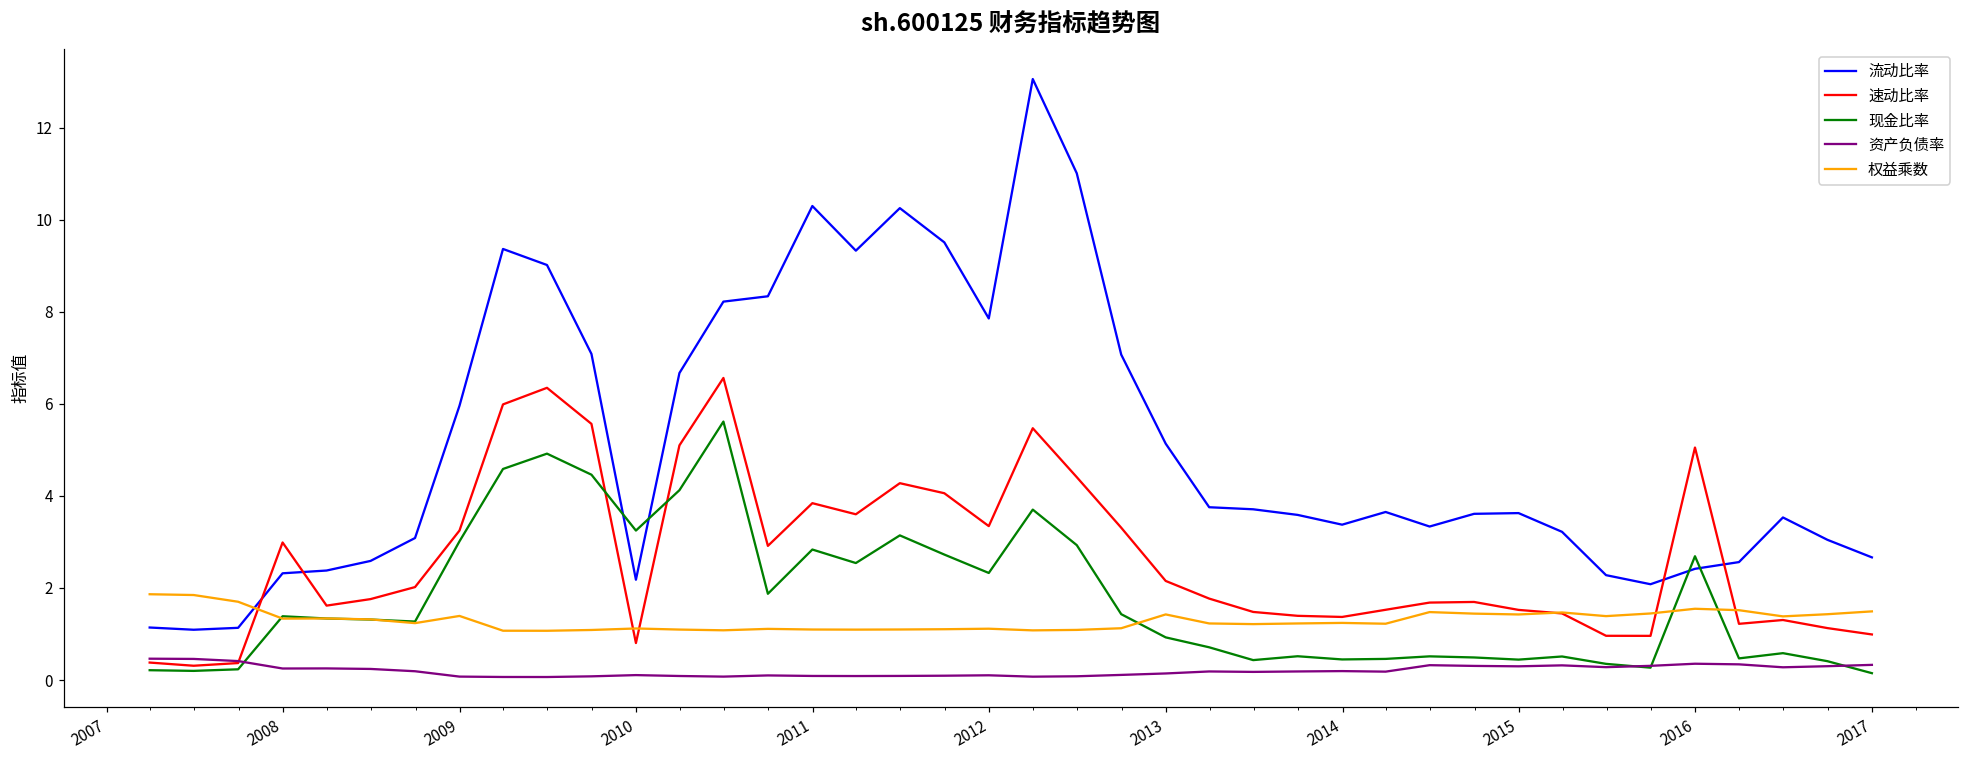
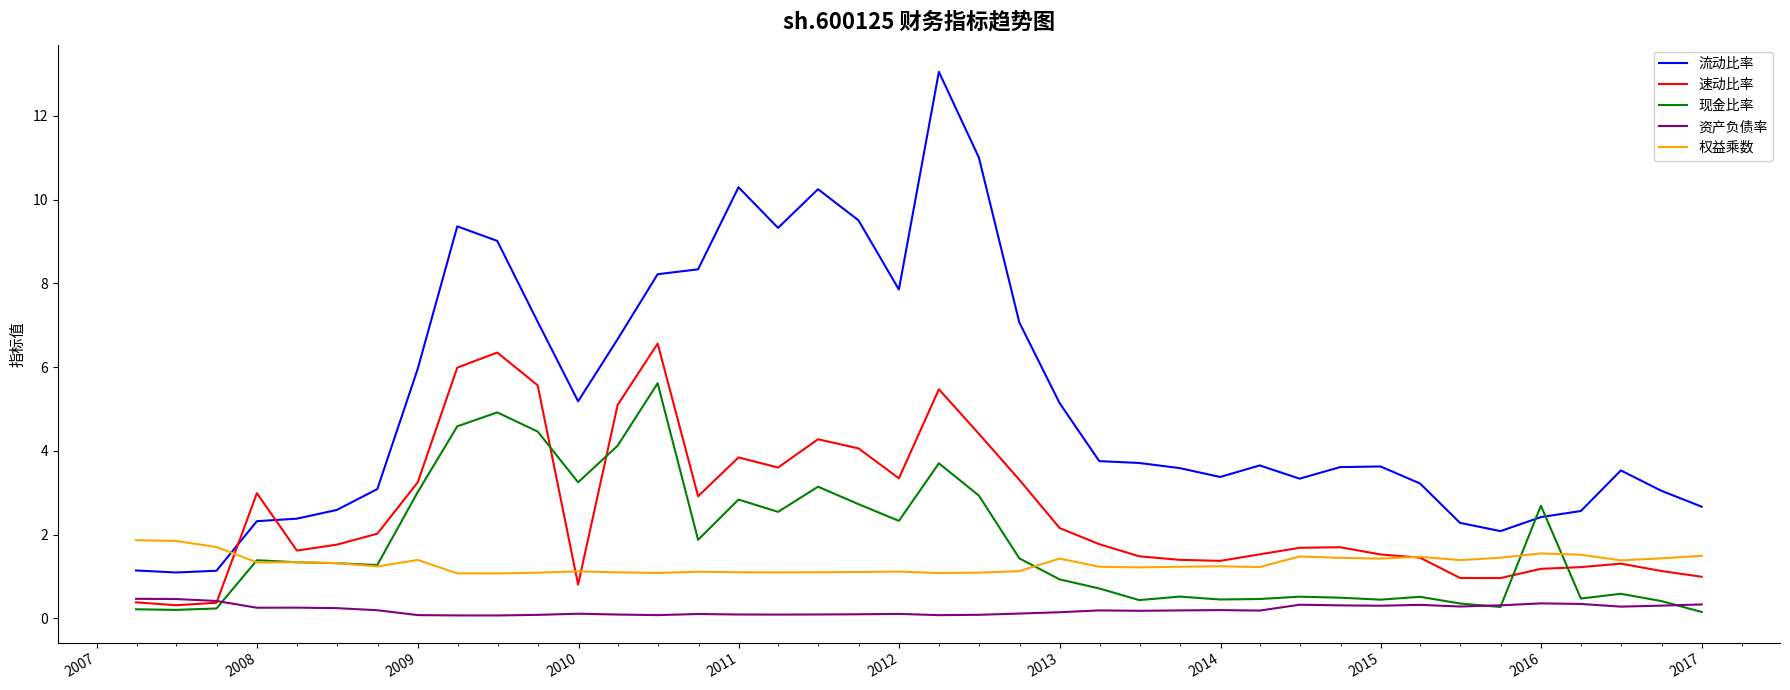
  {
    "流动比率": {
      "2008": 2.3,
      "2009": 6.0,
-     "2010": 2.2,
+     "2010": 5.2,
      "2011": 10.3,
      "2012": 7.9,
      "2013": 5.1,
      "2014": 3.4,
      "2015": 3.6,
      "2016": 2.4,
      "2017": 2.7
    },
    "速动比率": {
      "2008": 3.0,
      "2009": 3.2,
      "2010": 0.8,
      "2011": 3.8,
      "2012": 3.3,
      "2013": 2.2,
      "2014": 1.4,
      "2015": 1.5,
-     "2016": 5.1,
+     "2016": 1.2,
      "2017": 1.0
    },
    "现金比率": {
      "2009": 3.0,
      "2010": 3.2,
      "2011": 2.8,
      "2012": 2.3,
      "2013": 0.9,
      "2014": 0.4,
      "2015": 0.4,
      "2016": 2.7,
      "2017": 0.1
    },
    "资产负债率": {
      "2008": 0.3,
      "2009": 0.1,
      "2010": 0.1,
      "2011": 0.1,
      "2012": 0.1,
      "2013": 0.1,
      "2014": 0.2,
      "2015": 0.3,
      "2016": 0.4,
      "2017": 0.3
    },
    "权益乘数": {
      "2009": 1.4,
      "2010": 1.1,
      "2011": 1.1,
      "2012": 1.1,
      "2013": 1.4,
      "2014": 1.2,
      "2015": 1.4,
      "2016": 1.5,
      "2017": 1.5
    }
  }
